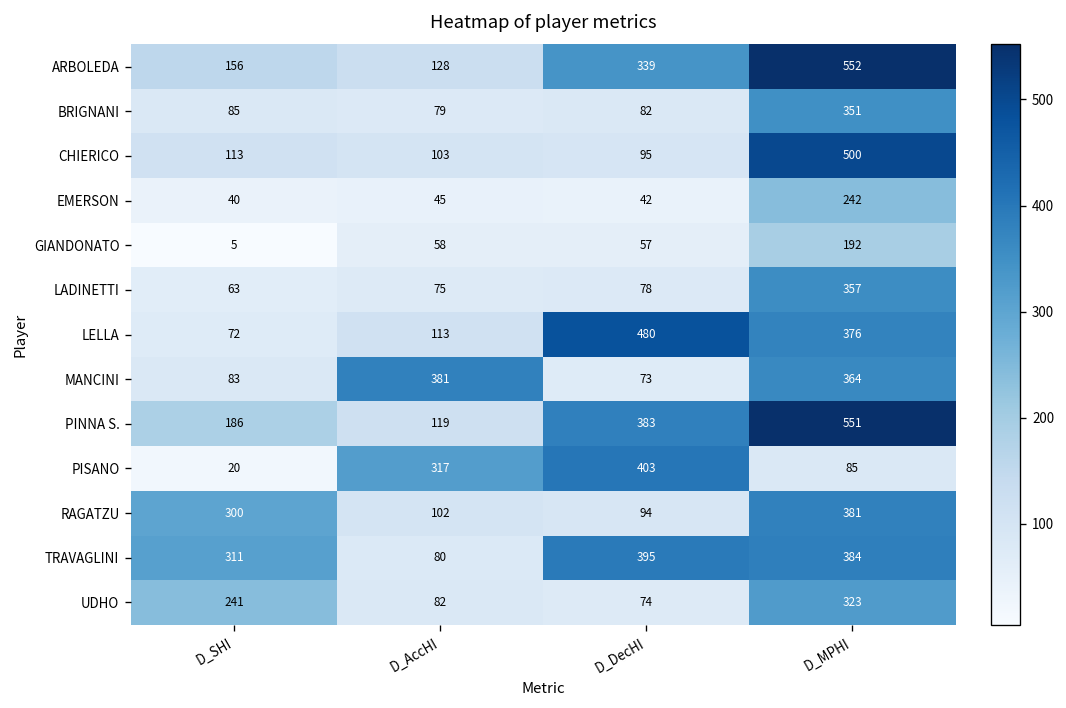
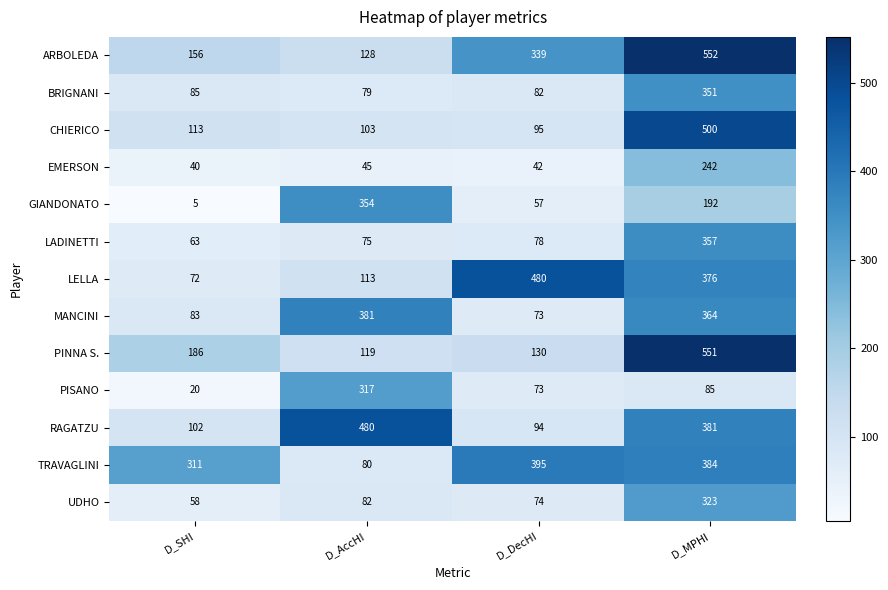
  {
    "ARBOLEDA": {
      "D_SHI": 156,
      "D_AccHI": 128,
      "D_DecHI": 339,
      "D_MPHI": 552
    },
    "BRIGNANI": {
      "D_SHI": 85,
      "D_AccHI": 79,
      "D_DecHI": 82,
      "D_MPHI": 351
    },
    "CHIERICO": {
      "D_SHI": 113,
      "D_AccHI": 103,
      "D_DecHI": 95,
      "D_MPHI": 500
    },
    "EMERSON": {
      "D_SHI": 40,
      "D_AccHI": 45,
      "D_DecHI": 42,
      "D_MPHI": 242
    },
    "GIANDONATO": {
      "D_SHI": 5,
-     "D_AccHI": 58,
+     "D_AccHI": 354,
      "D_DecHI": 57,
      "D_MPHI": 192
    },
    "LADINETTI": {
      "D_SHI": 63,
      "D_AccHI": 75,
      "D_DecHI": 78,
      "D_MPHI": 357
    },
    "LELLA": {
      "D_SHI": 72,
      "D_AccHI": 113,
      "D_DecHI": 480,
      "D_MPHI": 376
    },
    "MANCINI": {
      "D_SHI": 83,
      "D_AccHI": 381,
      "D_DecHI": 73,
      "D_MPHI": 364
    },
    "PINNA S.": {
      "D_SHI": 186,
      "D_AccHI": 119,
-     "D_DecHI": 383,
+     "D_DecHI": 130,
      "D_MPHI": 551
    },
    "PISANO": {
      "D_SHI": 20,
      "D_AccHI": 317,
-     "D_DecHI": 403,
+     "D_DecHI": 73,
      "D_MPHI": 85
    },
    "RAGATZU": {
-     "D_SHI": 300,
-     "D_AccHI": 102,
+     "D_SHI": 102,
+     "D_AccHI": 480,
      "D_DecHI": 94,
      "D_MPHI": 381
    },
    "TRAVAGLINI": {
      "D_SHI": 311,
      "D_AccHI": 80,
      "D_DecHI": 395,
      "D_MPHI": 384
    },
    "UDHO": {
-     "D_SHI": 241,
+     "D_SHI": 58,
      "D_AccHI": 82,
      "D_DecHI": 74,
      "D_MPHI": 323
    }
  }
